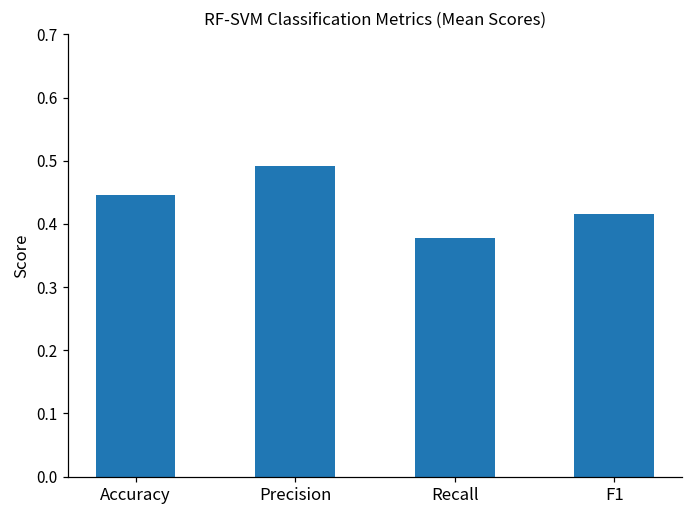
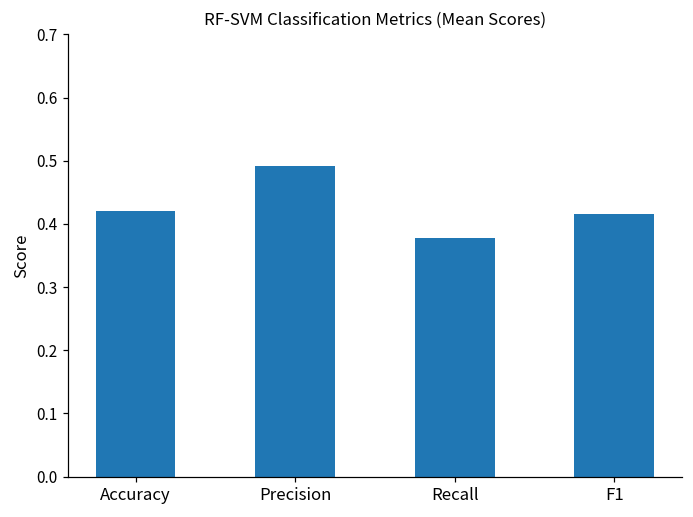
  {
-   "Accuracy": 0.45,
+   "Accuracy": 0.42,
    "Precision": 0.49,
    "Recall": 0.38,
    "F1": 0.42
  }
